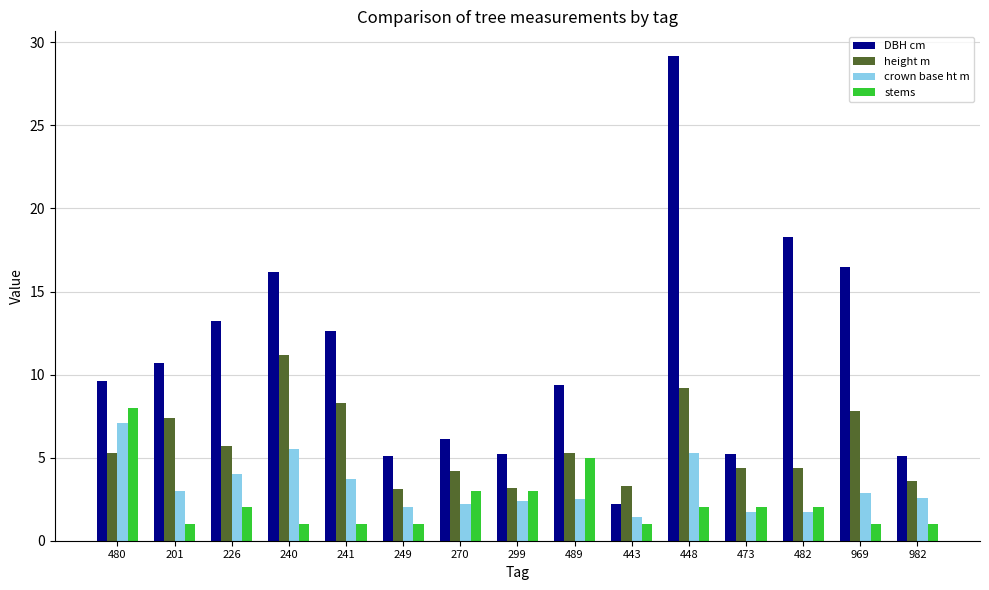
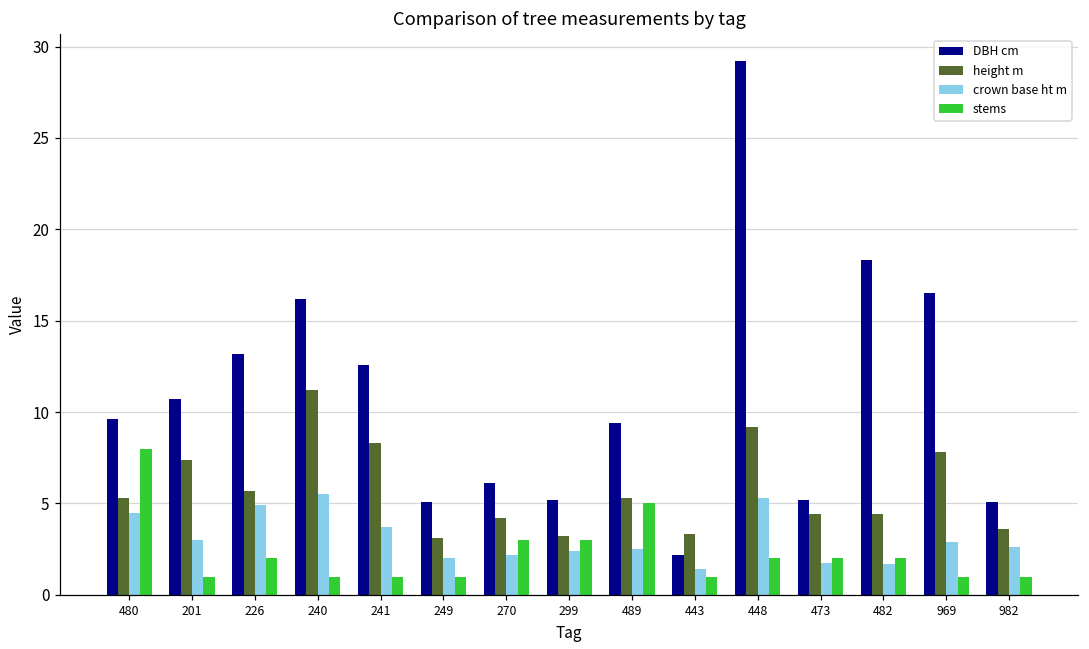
  {
    "DBH cm": {
      "480": 9.6,
      "201": 10.7,
      "226": 13.2,
      "240": 16.2,
      "241": 12.6,
      "249": 5.1,
      "270": 6.1,
      "299": 5.2,
      "489": 9.4,
      "443": 2.2,
      "448": 29.2,
      "473": 5.2,
      "482": 18.3,
      "969": 16.5,
      "982": 5.1
    },
    "height m": {
      "480": 5.3,
      "201": 7.4,
      "226": 5.7,
      "240": 11.2,
      "241": 8.3,
      "249": 3.1,
      "270": 4.2,
      "299": 3.2,
      "489": 5.3,
      "443": 3.3,
      "448": 9.2,
      "473": 4.4,
      "482": 4.4,
      "969": 7.8,
      "982": 3.6
    },
    "crown base ht m": {
-     "480": 7.1,
+     "480": 4.5,
      "201": 3.0,
-     "226": 4.0,
+     "226": 4.9,
      "240": 5.5,
      "241": 3.7,
      "249": 2.0,
      "270": 2.2,
      "299": 2.4,
      "489": 2.5,
      "443": 1.4,
      "448": 5.3,
      "473": 1.7,
      "482": 1.7,
      "969": 2.9,
      "982": 2.6
    },
    "stems": {
      "480": 8.0,
      "201": 1.0,
      "226": 2.0,
      "240": 1.0,
      "241": 1.0,
      "249": 1.0,
      "270": 3.0,
      "299": 3.0,
      "489": 5.0,
      "443": 1.0,
      "448": 2.0,
      "473": 2.0,
      "482": 2.0,
      "969": 1.0,
      "982": 1.0
    }
  }
